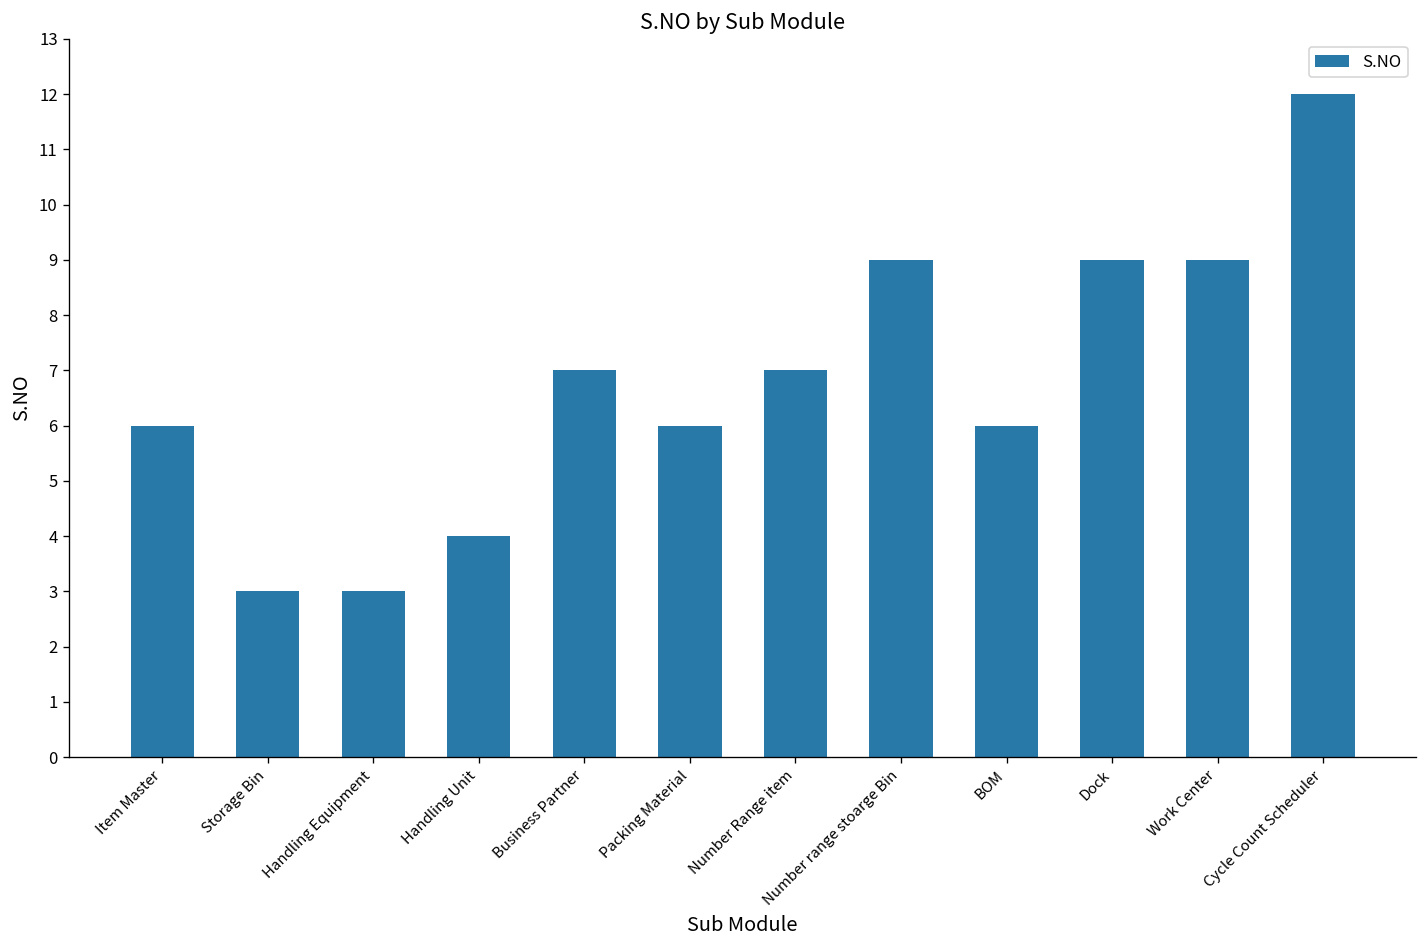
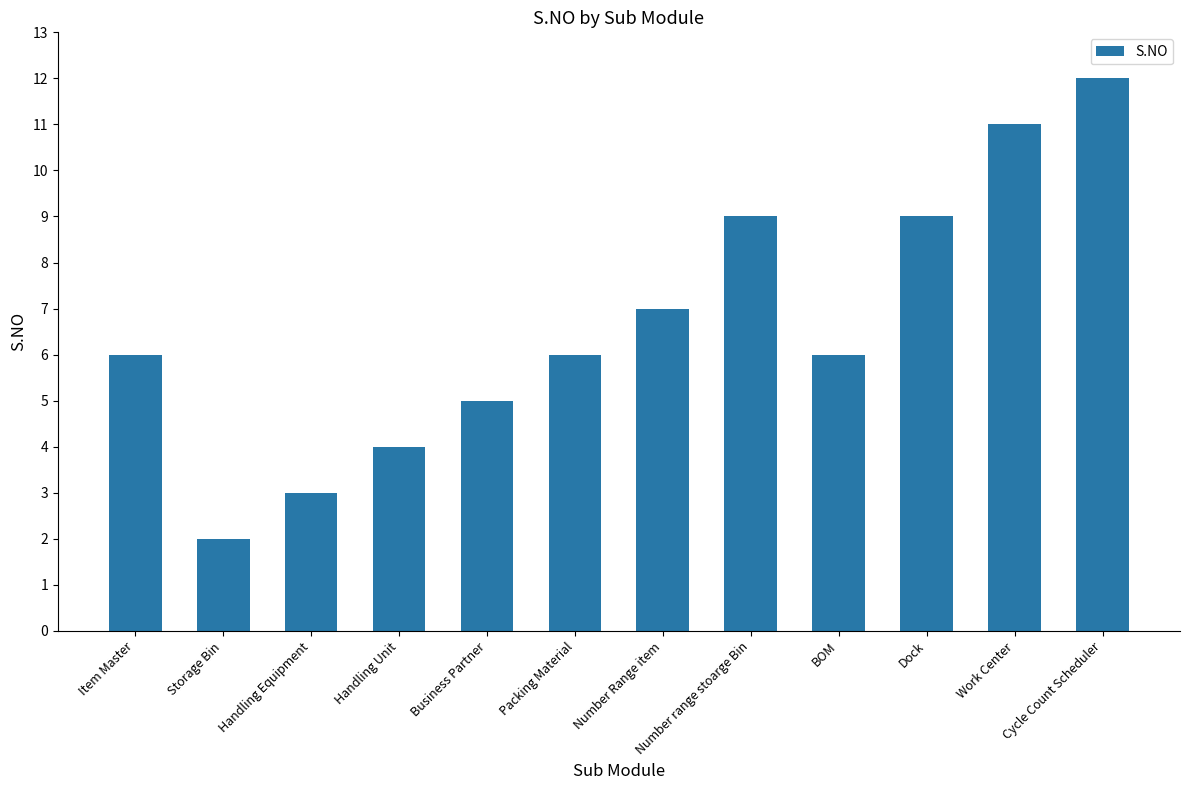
  {
    "Item Master": 6,
-   "Storage Bin": 3,
+   "Storage Bin": 2,
    "Handling Equipment": 3,
    "Handling Unit": 4,
-   "Business Partner": 7,
+   "Business Partner": 5,
    "Packing Material": 6,
    "Number Range item": 7,
    "Number range stoarge Bin": 9,
    "BOM": 6,
    "Dock": 9,
-   "Work Center": 9,
+   "Work Center": 11,
    "Cycle Count Scheduler": 12
  }
